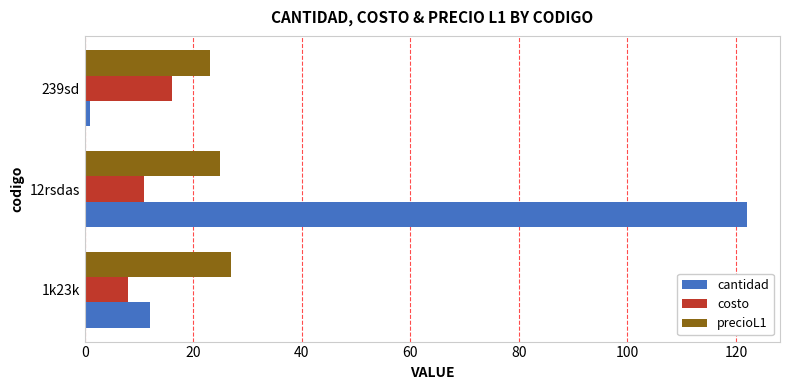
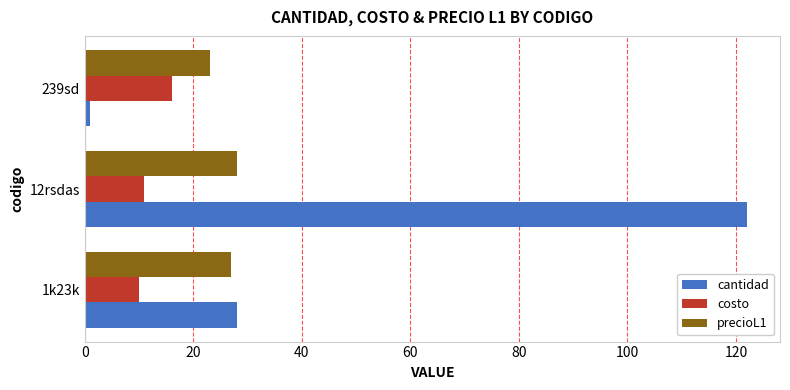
  {
    "cantidad": {
      "239sd": 1,
      "12rsdas": 122,
-     "1k23k": 12
+     "1k23k": 28
    },
    "costo": {
      "239sd": 16,
      "12rsdas": 11,
-     "1k23k": 8
+     "1k23k": 10
    },
    "precioL1": {
      "239sd": 23,
-     "12rsdas": 25,
+     "12rsdas": 28,
      "1k23k": 27
    }
  }
